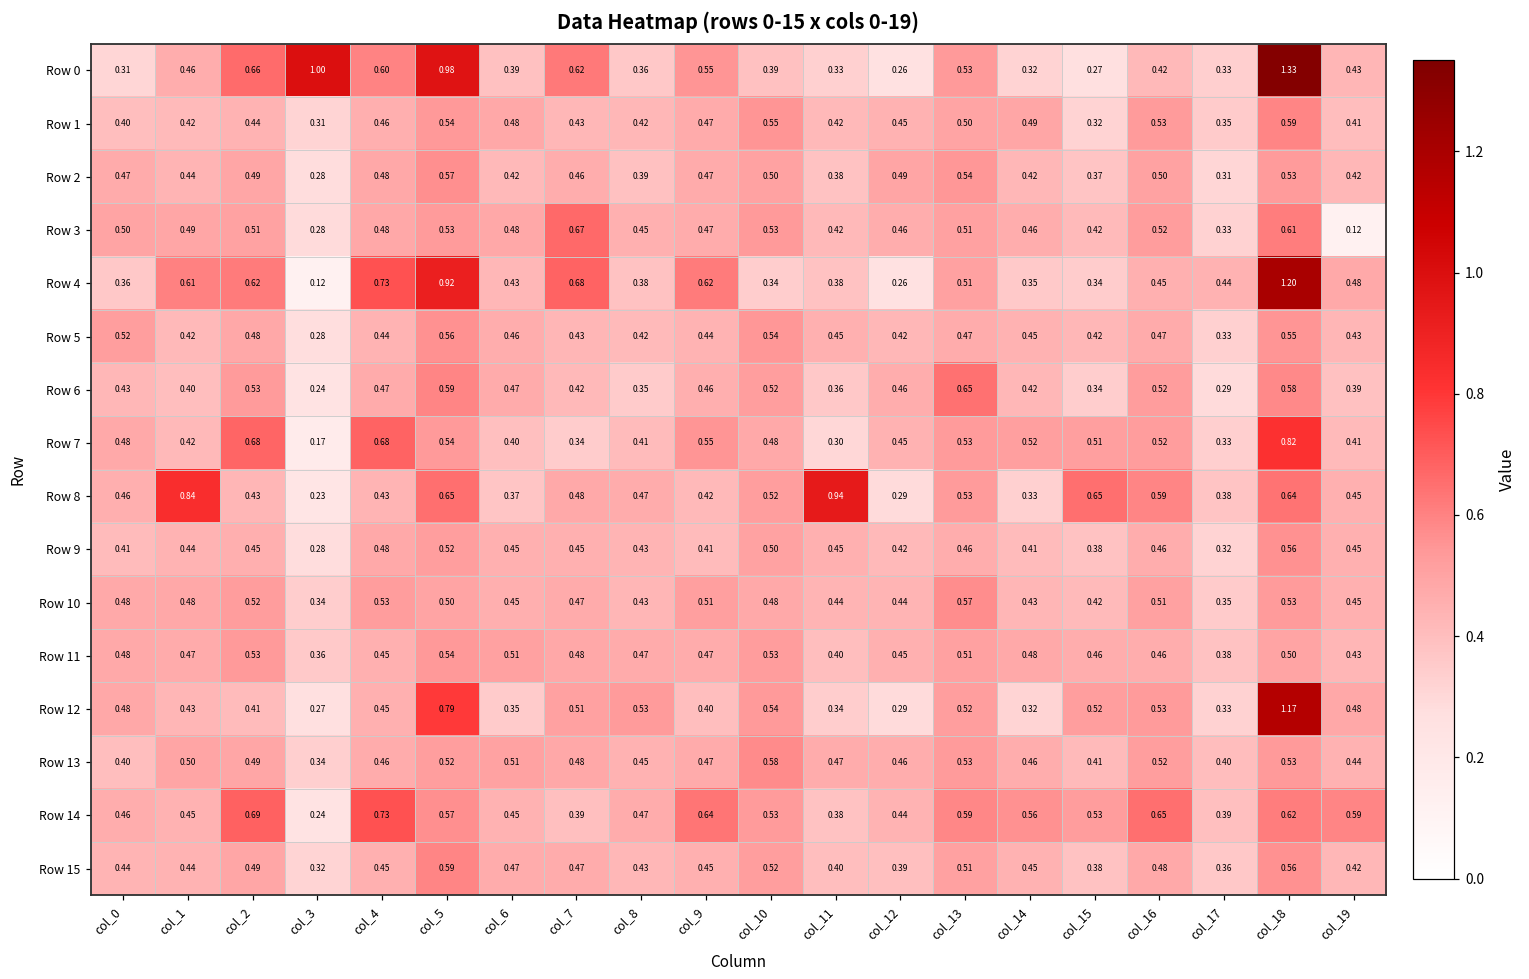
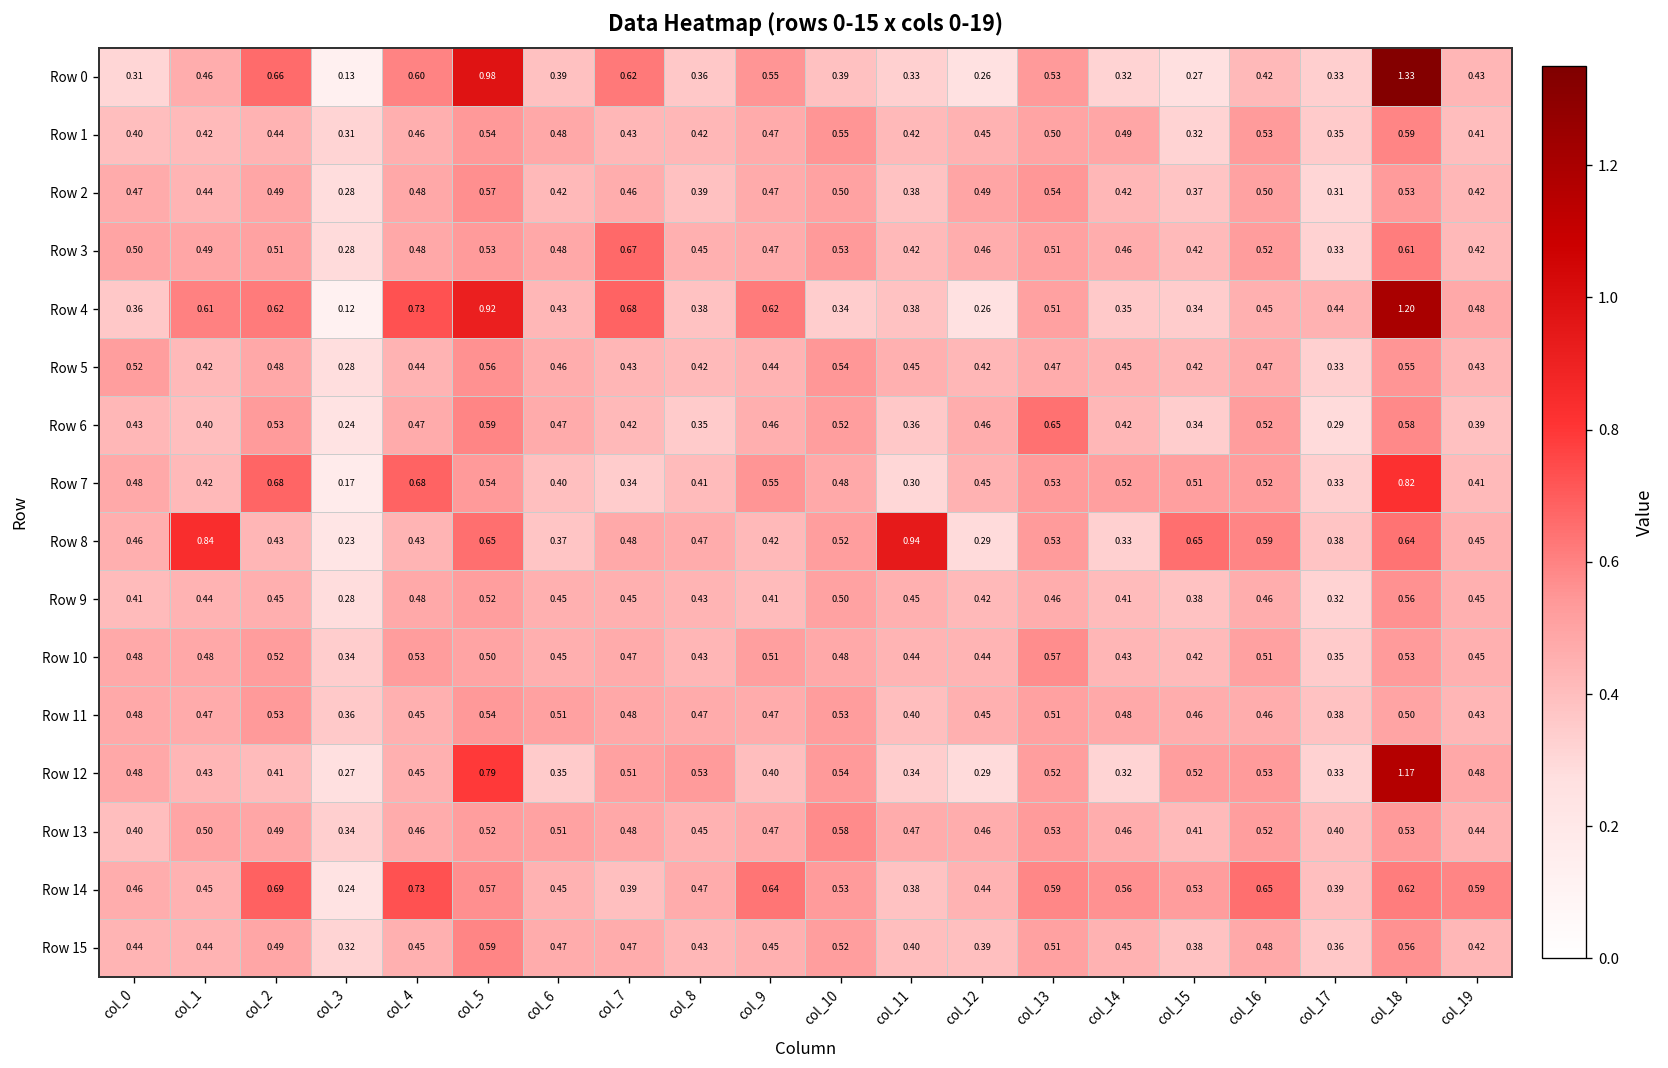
  {
    "Row 0": {
      "col_0": 0.31,
      "col_1": 0.46,
      "col_2": 0.66,
-     "col_3": 1.00,
+     "col_3": 0.13,
      "col_4": 0.60,
      "col_5": 0.98,
      "col_6": 0.39,
      "col_7": 0.62,
      "col_8": 0.36,
      "col_9": 0.55,
      "col_10": 0.39,
      "col_11": 0.33,
      "col_12": 0.26,
      "col_13": 0.53,
      "col_14": 0.32,
      "col_15": 0.27,
      "col_16": 0.42,
      "col_17": 0.33,
      "col_18": 1.33,
      "col_19": 0.43
    },
    "Row 3": {
      "col_0": 0.50,
      "col_1": 0.49,
      "col_2": 0.51,
      "col_3": 0.28,
      "col_4": 0.48,
      "col_5": 0.53,
      "col_6": 0.48,
      "col_7": 0.67,
      "col_8": 0.45,
      "col_9": 0.47,
      "col_10": 0.53,
      "col_11": 0.42,
      "col_12": 0.46,
      "col_13": 0.51,
      "col_14": 0.46,
      "col_15": 0.42,
      "col_16": 0.52,
      "col_17": 0.33,
      "col_18": 0.61,
-     "col_19": 0.12
+     "col_19": 0.42
    }
  }
